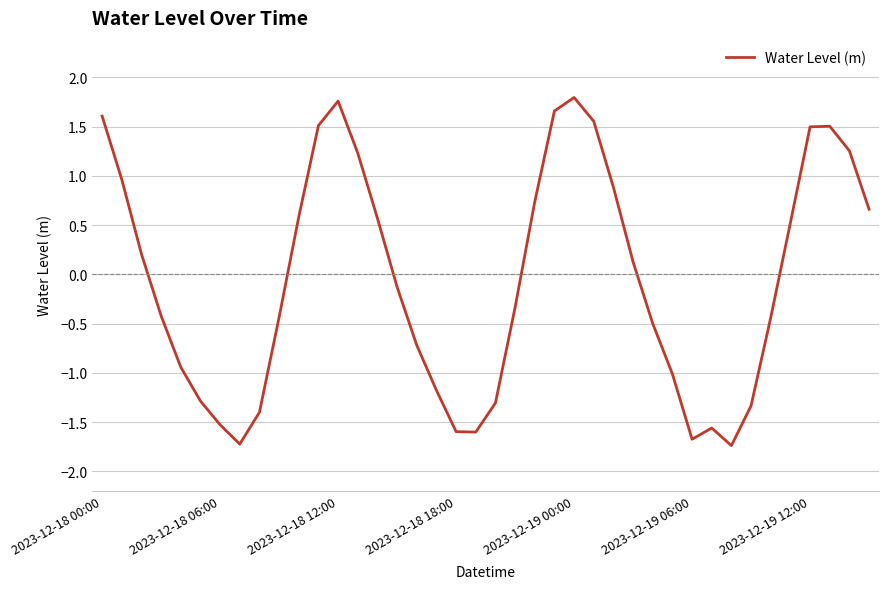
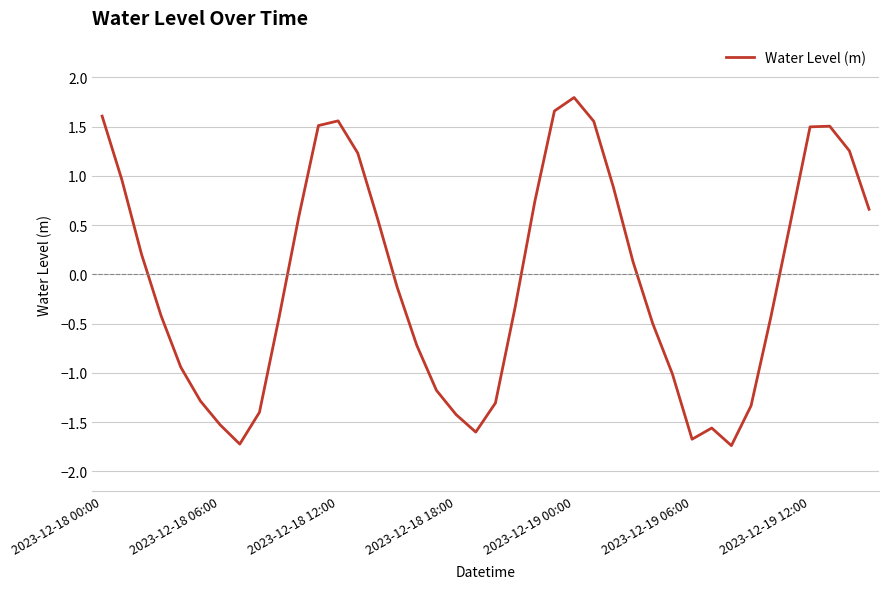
  {
    "2023-12-18 00:00": 1.6,
    "2023-12-18 06:00": -1.5,
-   "2023-12-18 12:00": 1.8,
-   "2023-12-18 18:00": -1.6,
+   "2023-12-18 12:00": 1.6,
+   "2023-12-18 18:00": -1.4,
    "2023-12-19 00:00": 1.8,
    "2023-12-19 06:00": -1.7,
    "2023-12-19 12:00": 1.5
  }
